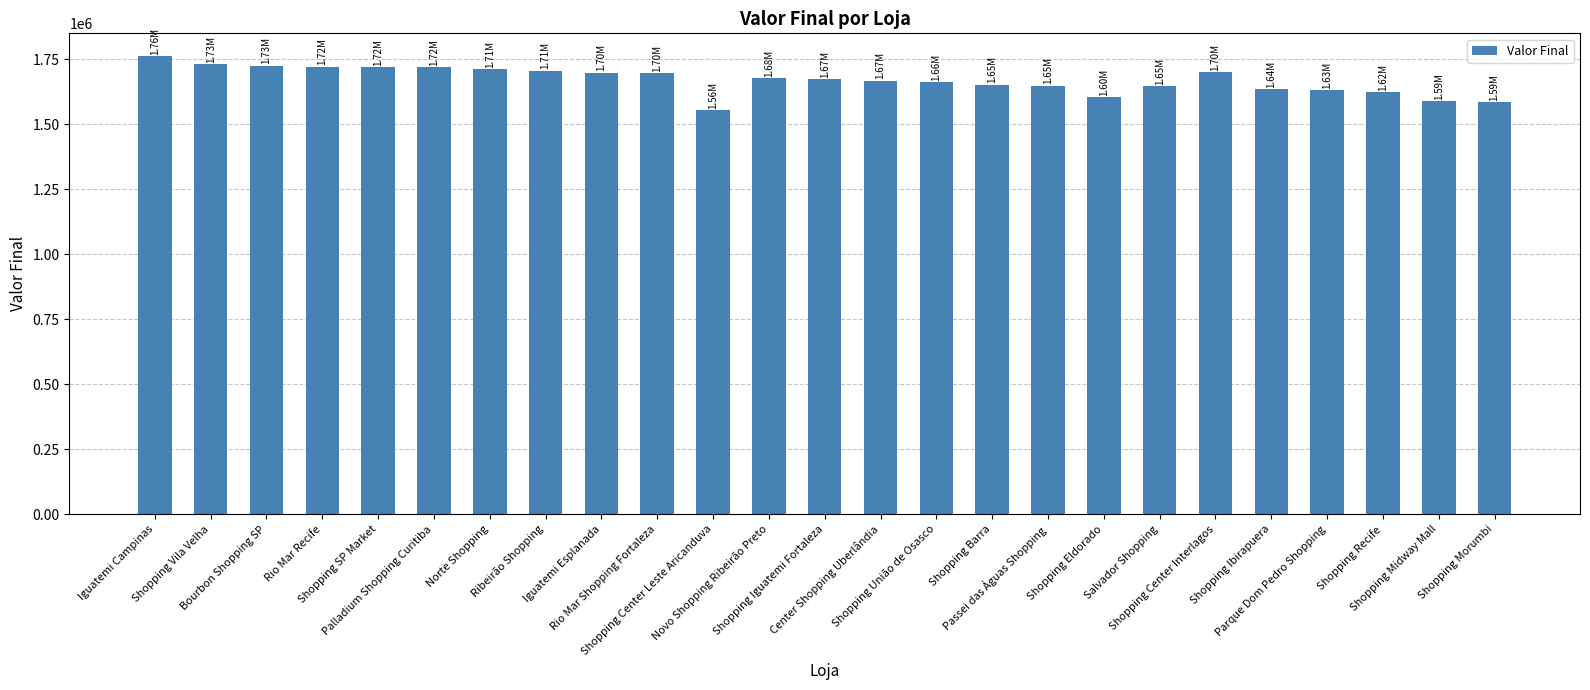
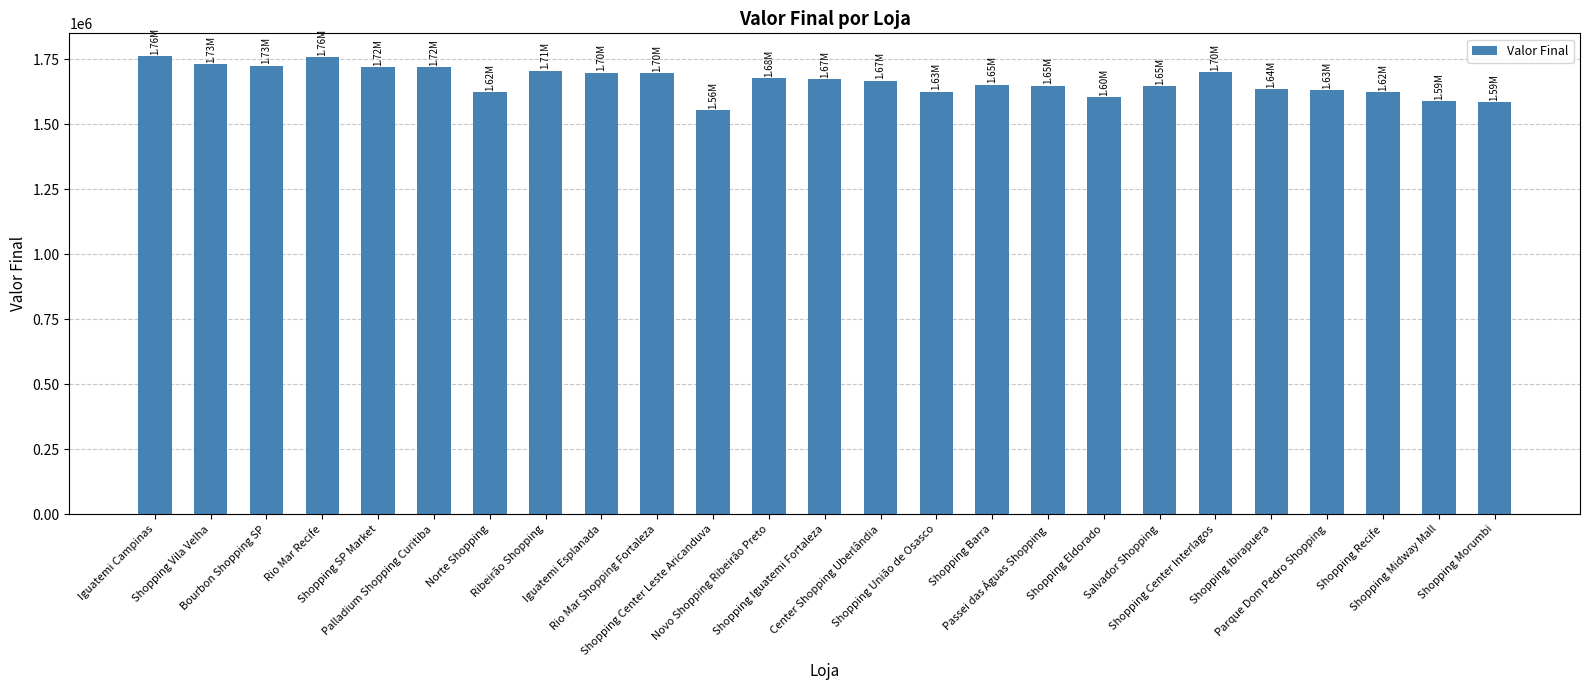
  {
    "Iguatemi Campinas": "1.76M",
    "Shopping Vila Velha": "1.73M",
    "Bourbon Shopping SP": "1.73M",
-   "Rio Mar Recife": "1.72M",
+   "Rio Mar Recife": "1.76M",
    "Shopping SP Market": "1.72M",
    "Palladium Shopping Curitiba": "1.72M",
-   "Norte Shopping": "1.71M",
+   "Norte Shopping": "1.62M",
    "Ribeirão Shopping": "1.71M",
    "Iguatemi Esplanada": "1.70M",
    "Rio Mar Shopping Fortaleza": "1.70M",
    "Shopping Center Leste Aricanduva": "1.56M",
    "Novo Shopping Ribeirão Preto": "1.68M",
    "Shopping Iguatemi Fortaleza": "1.67M",
    "Center Shopping Uberlândia": "1.67M",
-   "Shopping União de Osasco": "1.66M",
+   "Shopping União de Osasco": "1.63M",
    "Shopping Barra": "1.65M",
    "Passei das Águas Shopping": "1.65M",
    "Shopping Eldorado": "1.60M",
    "Salvador Shopping": "1.65M",
    "Shopping Center Interlagos": "1.70M",
    "Shopping Ibirapuera": "1.64M",
    "Parque Dom Pedro Shopping": "1.63M",
    "Shopping Recife": "1.62M",
    "Shopping Midway Mall": "1.59M",
    "Shopping Morumbi": "1.59M"
  }
